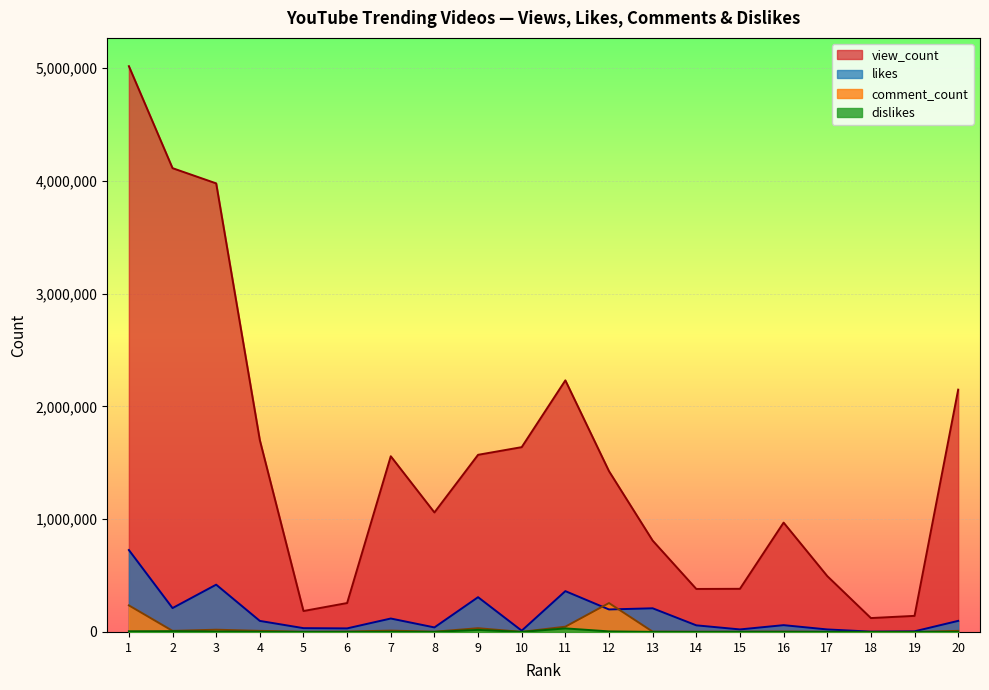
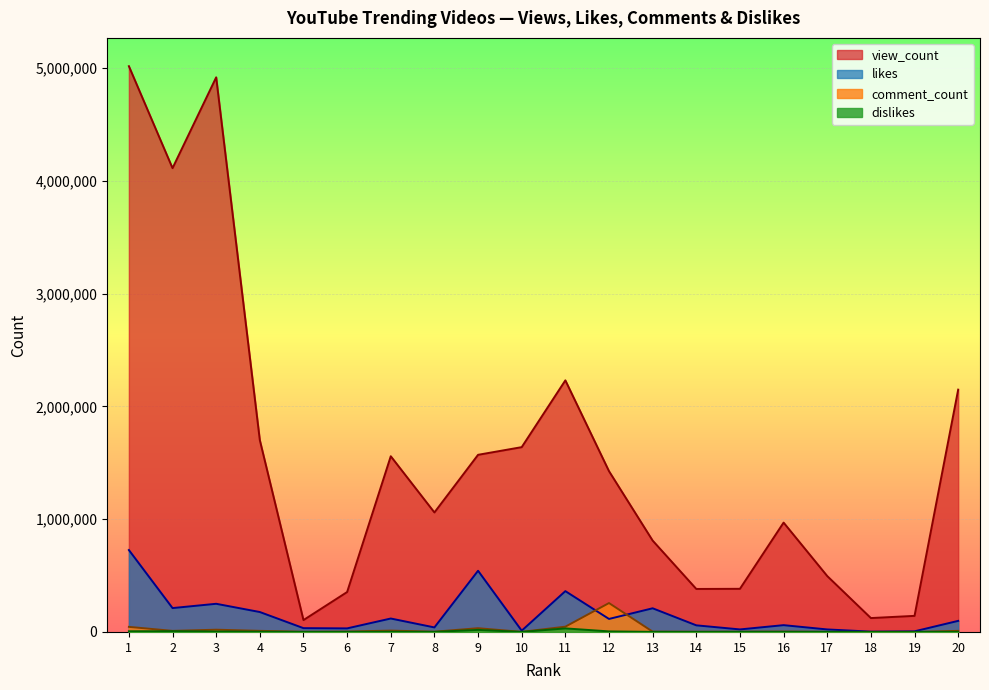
  {
    "view_count": {
      "1": "5,020,000",
      "2": "4,110,000",
-     "3": "3,980,000",
+     "3": "4,920,000",
      "4": "1,700,000",
-     "5": "190,000",
-     "6": "260,000",
+     "5": "110,000",
+     "6": "350,000",
      "7": "1,560,000",
      "8": "1,060,000",
      "9": "1,570,000",
      "10": "1,640,000",
      "11": "2,230,000",
      "12": "1,430,000",
      "13": "810,000",
      "14": "380,000",
      "15": "380,000",
      "16": "970,000",
      "17": "500,000",
      "18": "120,000",
      "19": "140,000",
      "20": "2,150,000"
    },
    "likes": {
      "1": "730,000",
      "2": "210,000",
-     "3": "420,000",
-     "4": "100,000",
+     "3": "250,000",
+     "4": "180,000",
      "5": "30,000",
      "6": "30,000",
      "7": "120,000",
      "8": "40,000",
-     "9": "310,000",
+     "9": "540,000",
      "11": "360,000",
-     "12": "200,000",
+     "12": "120,000",
      "13": "210,000",
      "14": "60,000",
      "16": "60,000",
      "20": "100,000"
    },
    "comment_count": {
-     "1": "240,000",
+     "1": "50,000",
      "12": "260,000"
    },
    "dislikes": {
      "1": "10,000",
      "12": "0"
    }
  }
